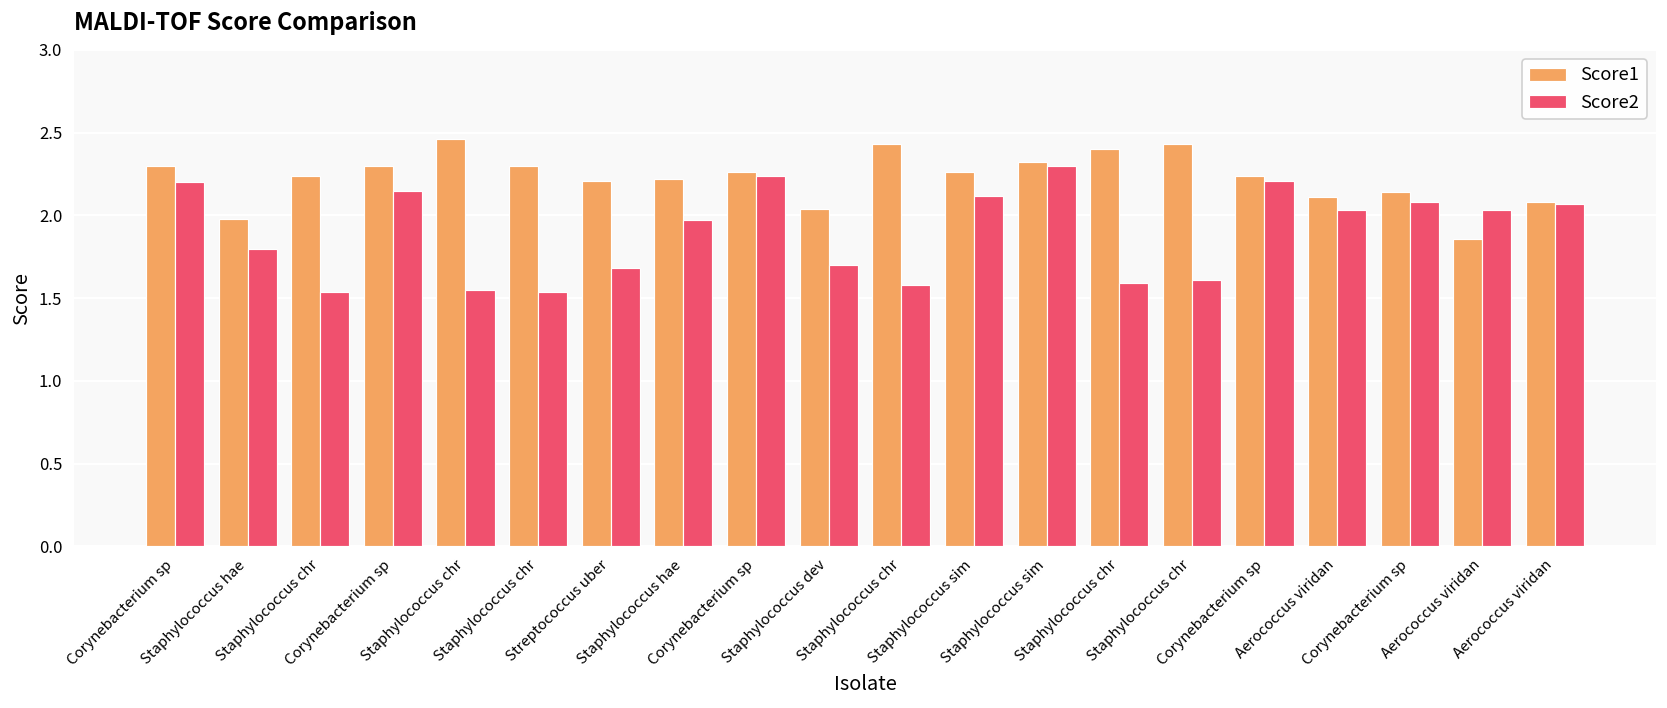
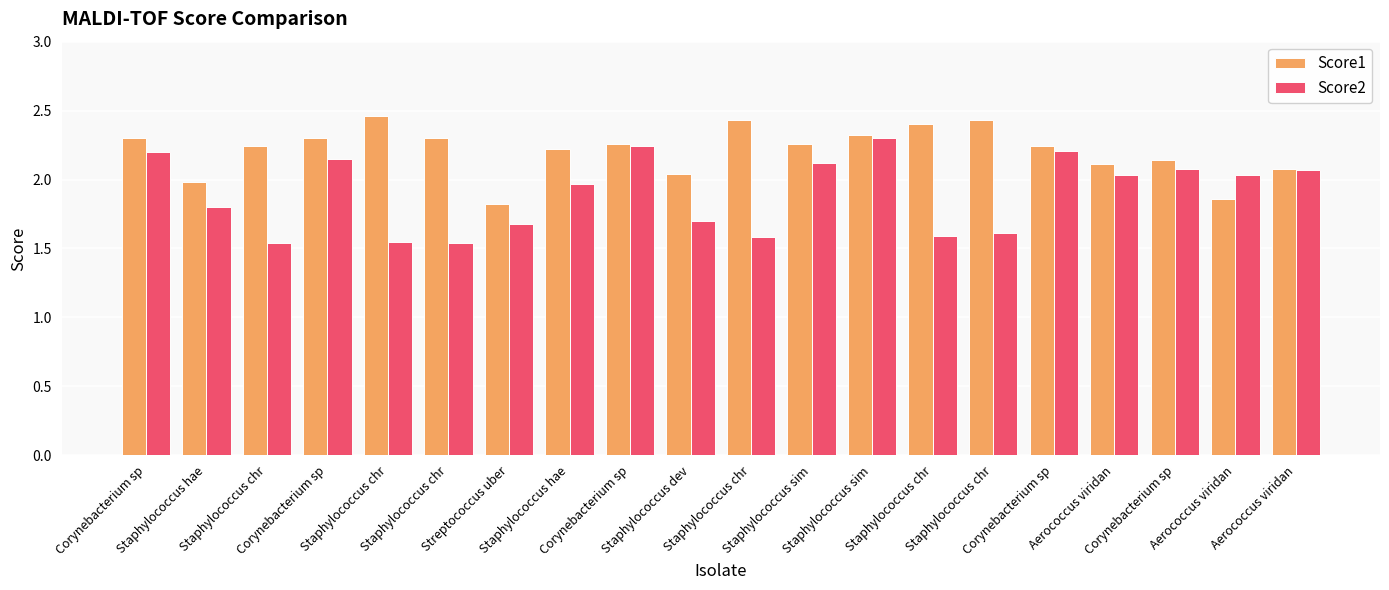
  {
    "Score1": {
-     "Streptococcus uber": 2.21,
+     "Streptococcus uber": 1.82,
      "Staphylococcus dev": 2.04
    },
    "Score2": {
      "Streptococcus uber": 1.68,
      "Staphylococcus dev": 1.70
    }
  }
